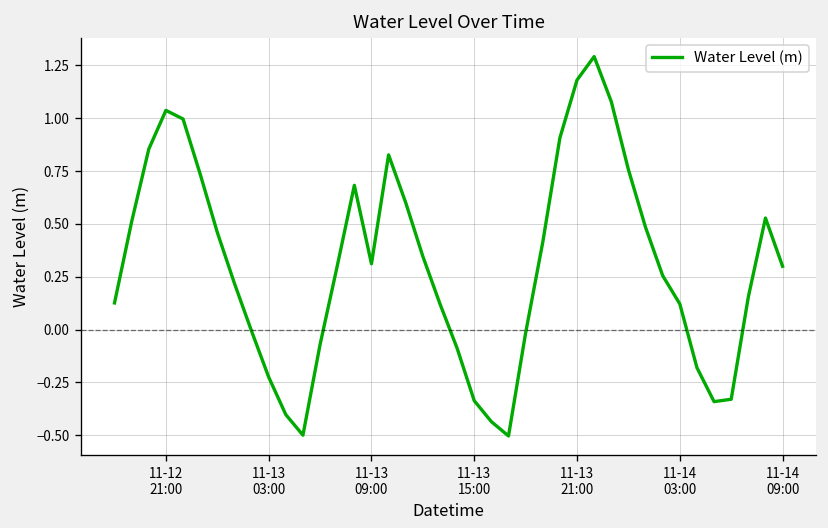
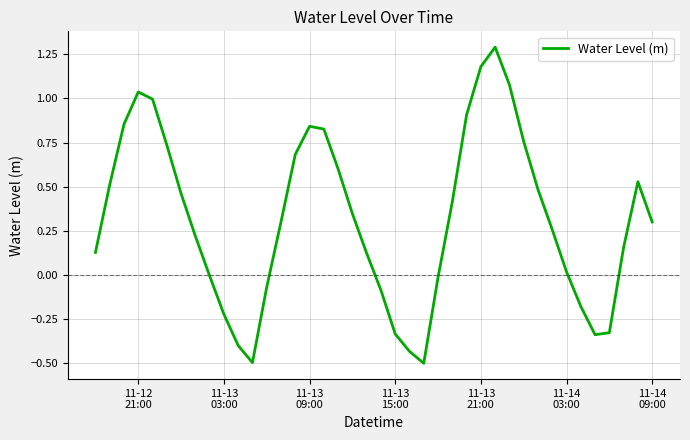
  {
    "11-12 21:00": 1.04,
    "11-13 03:00": -0.22,
-   "11-13 09:00": 0.31,
+   "11-13 09:00": 0.84,
    "11-13 15:00": -0.34,
    "11-13 21:00": 1.18,
-   "11-14 03:00": 0.12,
+   "11-14 03:00": 0.02,
    "11-14 09:00": 0.30
  }
